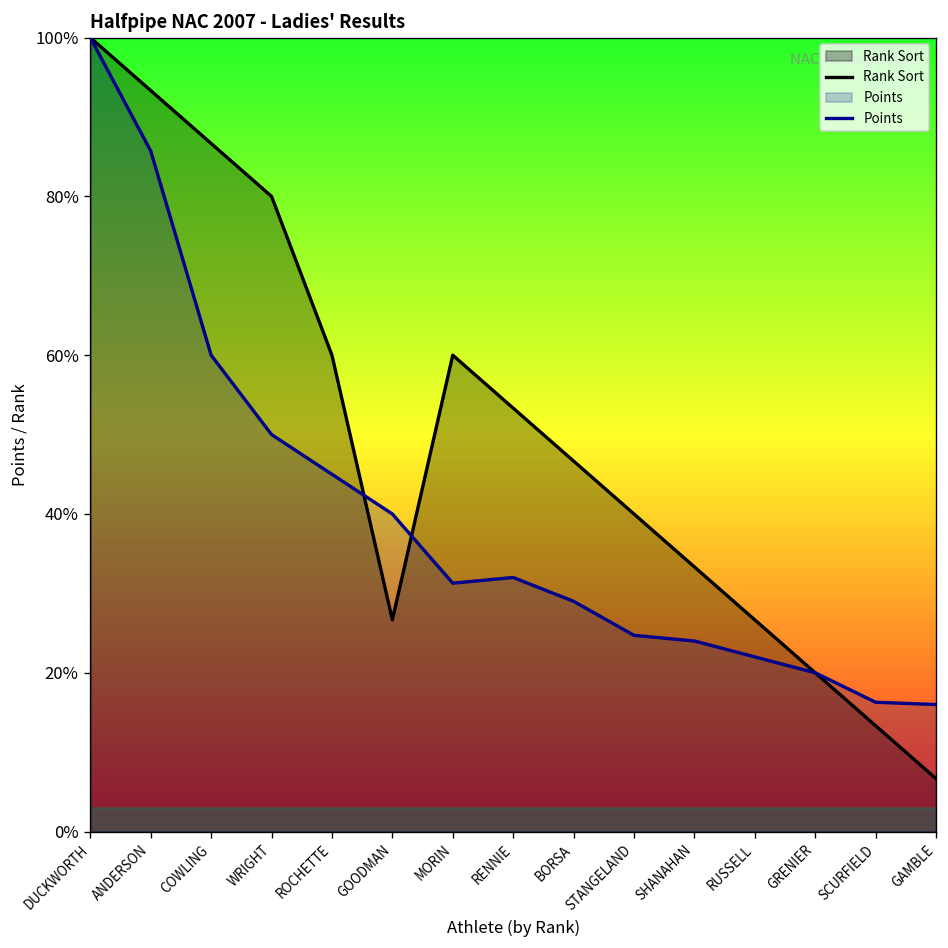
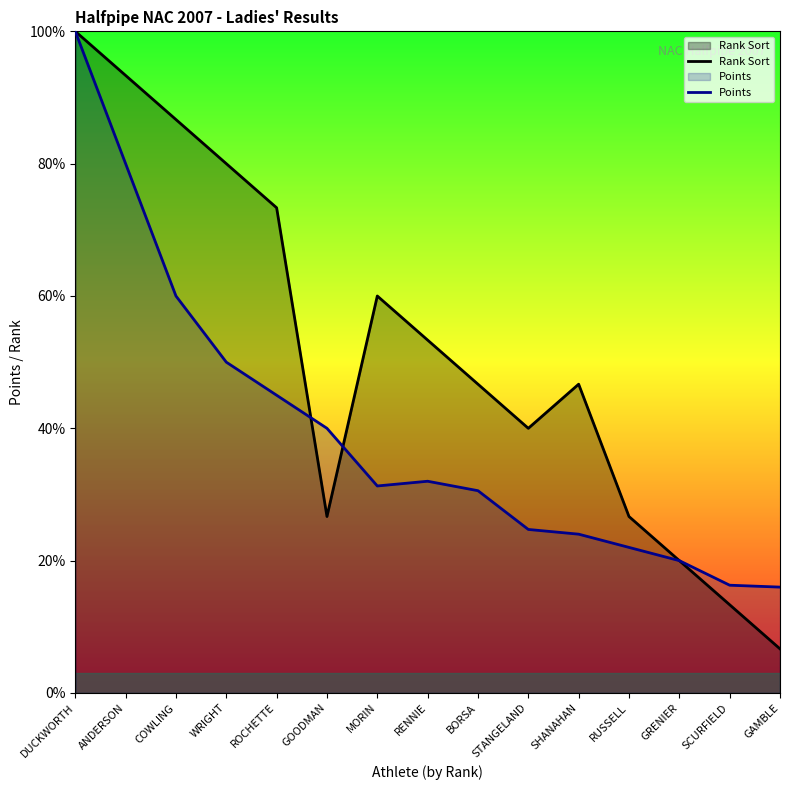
  {
    "Rank Sort": {
      "ANDERSON": "93%",
      "COWLING": "87%",
      "WRIGHT": "80%",
-     "ROCHETTE": "60%",
+     "ROCHETTE": "73%",
      "GOODMAN": "27%",
      "MORIN": "60%",
      "RENNIE": "53%",
      "BORSA": "47%",
      "STANGELAND": "40%",
-     "SHANAHAN": "33%",
+     "SHANAHAN": "47%",
      "RUSSELL": "27%",
      "SCURFIELD": "13%",
      "GAMBLE": "7%"
    },
    "Points": {
-     "ANDERSON": "86%",
+     "ANDERSON": "80%",
      "COWLING": "60%",
      "WRIGHT": "50%",
      "ROCHETTE": "45%",
      "GOODMAN": "40%",
      "MORIN": "31%",
      "RENNIE": "32%",
-     "BORSA": "29%",
+     "BORSA": "31%",
      "STANGELAND": "25%",
      "SHANAHAN": "24%",
      "RUSSELL": "22%",
      "SCURFIELD": "16%",
      "GAMBLE": "16%"
    }
  }
